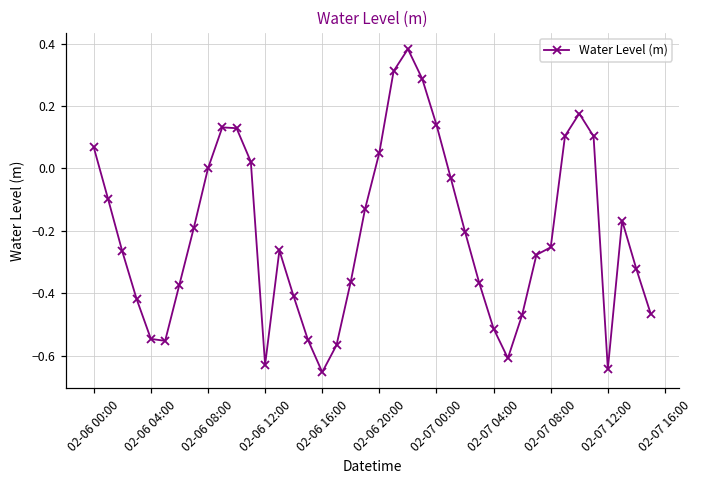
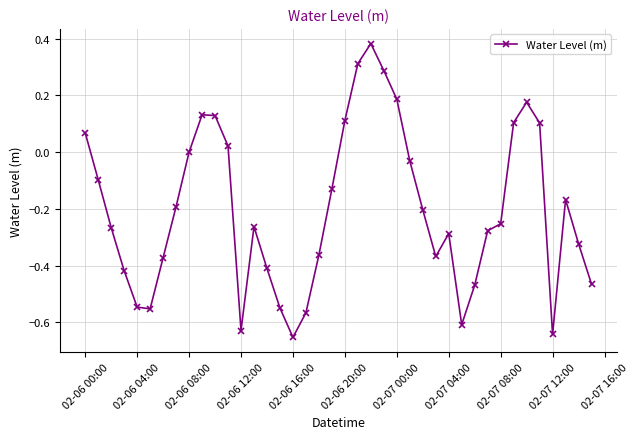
  {
    "02-06 00:00": 0.07,
    "02-06 04:00": -0.55,
    "02-06 08:00": 0.00,
    "02-06 12:00": -0.63,
    "02-06 16:00": -0.65,
-   "02-06 20:00": 0.05,
-   "02-07 00:00": 0.14,
-   "02-07 04:00": -0.51,
+   "02-06 20:00": 0.11,
+   "02-07 00:00": 0.19,
+   "02-07 04:00": -0.29,
    "02-07 08:00": -0.25,
    "02-07 12:00": -0.64
  }
